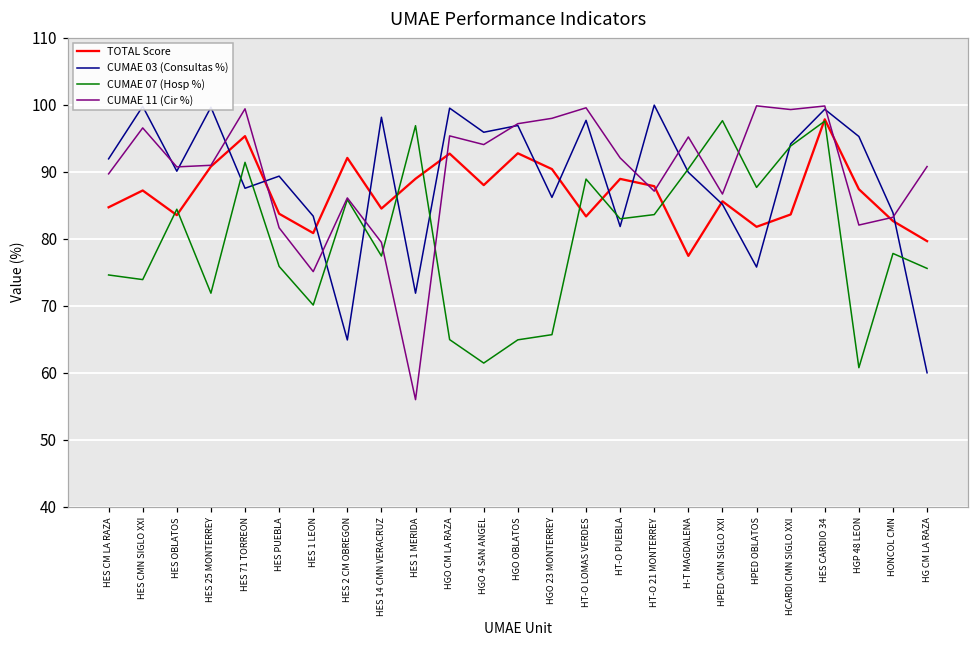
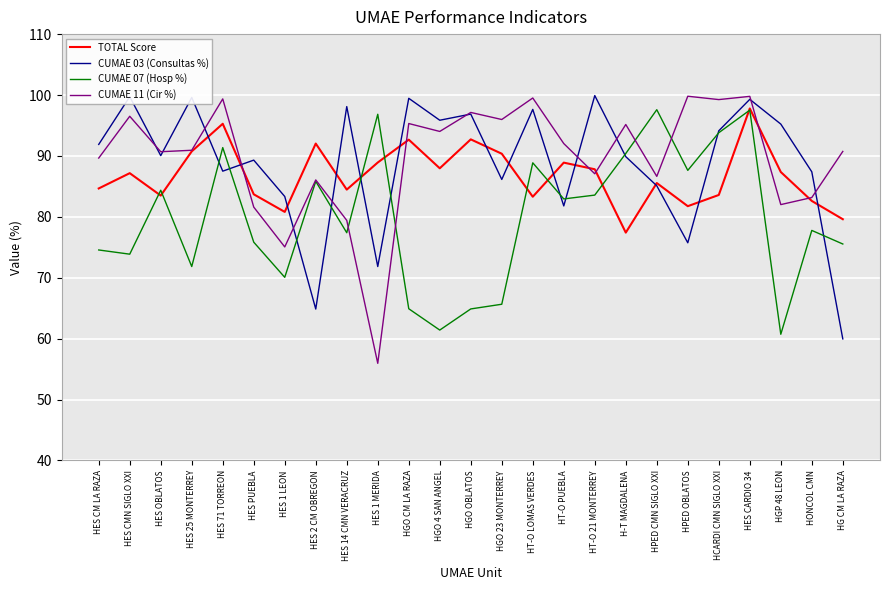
  {
    "TOTAL Score": {
      "HES CM LA RAZA": 85,
      "HES CMN SIGLO XXI": 87,
      "HES OBLATOS": 83,
      "HES 71 TORREON": 95,
      "HES PUEBLA": 84,
      "HES 1 LEON": 81,
      "HES 2 CM OBREGON": 92,
      "HES 14 CMN VERACRUZ": 84,
      "HES 1 MERIDA": 89,
      "HGO CM LA RAZA": 93,
      "HGO 4 SAN ANGEL": 88,
      "HGO OBLATOS": 93,
      "HGO 23 MONTERREY": 90,
      "HT-O LOMAS VERDES": 83,
      "HT-O PUEBLA": 89,
      "HT-O 21 MONTERREY": 88,
      "H-T MAGDALENA": 77,
      "HPED CMN SIGLO XXI": 86,
      "HPED OBLATOS": 82,
      "HCARDI CMN SIGLO XXI": 84,
      "HGP 48 LEON": 87,
      "HONCOL CMN": 83,
      "HG CM LA RAZA": 80
    },
    "CUMAE 03 (Consultas %)": {
      "HES CM LA RAZA": 92,
      "HES OBLATOS": 90,
      "HES 71 TORREON": 88,
      "HES PUEBLA": 89,
      "HES 1 LEON": 83,
      "HES 2 CM OBREGON": 65,
      "HES 14 CMN VERACRUZ": 98,
      "HES 1 MERIDA": 72,
      "HGO CM LA RAZA": 99,
      "HGO 4 SAN ANGEL": 96,
      "HGO 23 MONTERREY": 86,
      "HT-O LOMAS VERDES": 98,
      "HT-O PUEBLA": 82,
      "HT-O 21 MONTERREY": 100,
      "H-T MAGDALENA": 90,
      "HPED CMN SIGLO XXI": 85,
      "HPED OBLATOS": 76,
      "HES CARDIO 34": 99,
      "HGP 48 LEON": 95,
-     "HONCOL CMN": 84,
+     "HONCOL CMN": 87,
      "HG CM LA RAZA": 60
    },
    "CUMAE 07 (Hosp %)": {
      "HES CM LA RAZA": 75,
      "HES CMN SIGLO XXI": 74,
      "HES OBLATOS": 84,
      "HES 25 MONTERREY": 72,
      "HES 71 TORREON": 91,
      "HES PUEBLA": 76,
      "HES 1 LEON": 70,
      "HES 14 CMN VERACRUZ": 77,
      "HES 1 MERIDA": 97,
      "HGO CM LA RAZA": 65,
      "HGO 4 SAN ANGEL": 61,
      "HGO OBLATOS": 65,
      "HGO 23 MONTERREY": 66,
      "HT-O LOMAS VERDES": 89,
      "HT-O PUEBLA": 83,
      "HT-O 21 MONTERREY": 84,
      "H-T MAGDALENA": 90,
      "HPED CMN SIGLO XXI": 98,
      "HPED OBLATOS": 88,
      "HGP 48 LEON": 61,
      "HONCOL CMN": 78,
      "HG CM LA RAZA": 76
    },
    "CUMAE 11 (Cir %)": {
      "HES CM LA RAZA": 90,
      "HES CMN SIGLO XXI": 97,
      "HES OBLATOS": 91,
      "HES 71 TORREON": 99,
      "HES PUEBLA": 82,
      "HES 1 LEON": 75,
      "HES 14 CMN VERACRUZ": 79,
      "HES 1 MERIDA": 56,
      "HGO CM LA RAZA": 95,
      "HGO 4 SAN ANGEL": 94,
-     "HGO 23 MONTERREY": 98,
+     "HGO 23 MONTERREY": 96,
      "HT-O LOMAS VERDES": 100,
      "HT-O PUEBLA": 92,
      "HT-O 21 MONTERREY": 87,
      "H-T MAGDALENA": 95,
      "HPED CMN SIGLO XXI": 87,
      "HPED OBLATOS": 100,
      "HCARDI CMN SIGLO XXI": 99,
      "HES CARDIO 34": 100,
      "HGP 48 LEON": 82,
      "HONCOL CMN": 83,
      "HG CM LA RAZA": 91
    }
  }
